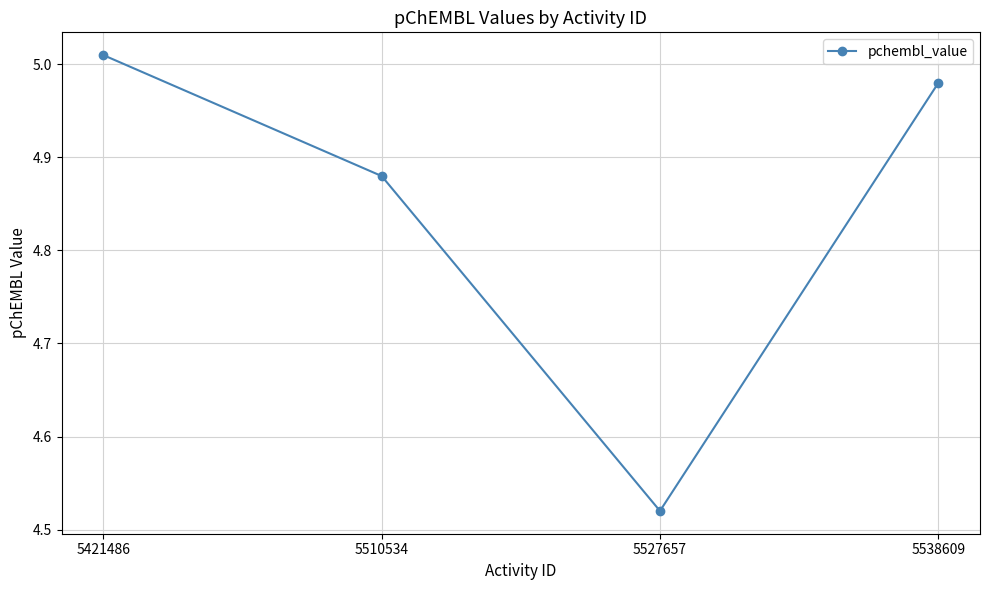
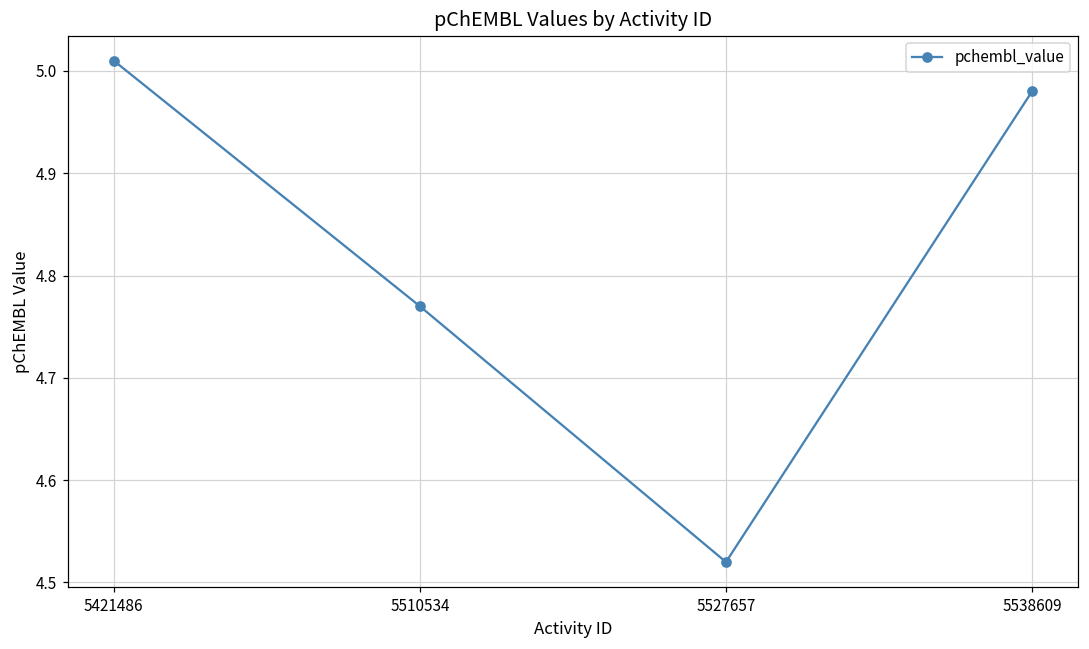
  {
    "5421486": 5.01,
-   "5510534": 4.88,
+   "5510534": 4.77,
    "5527657": 4.52,
    "5538609": 4.98
  }
